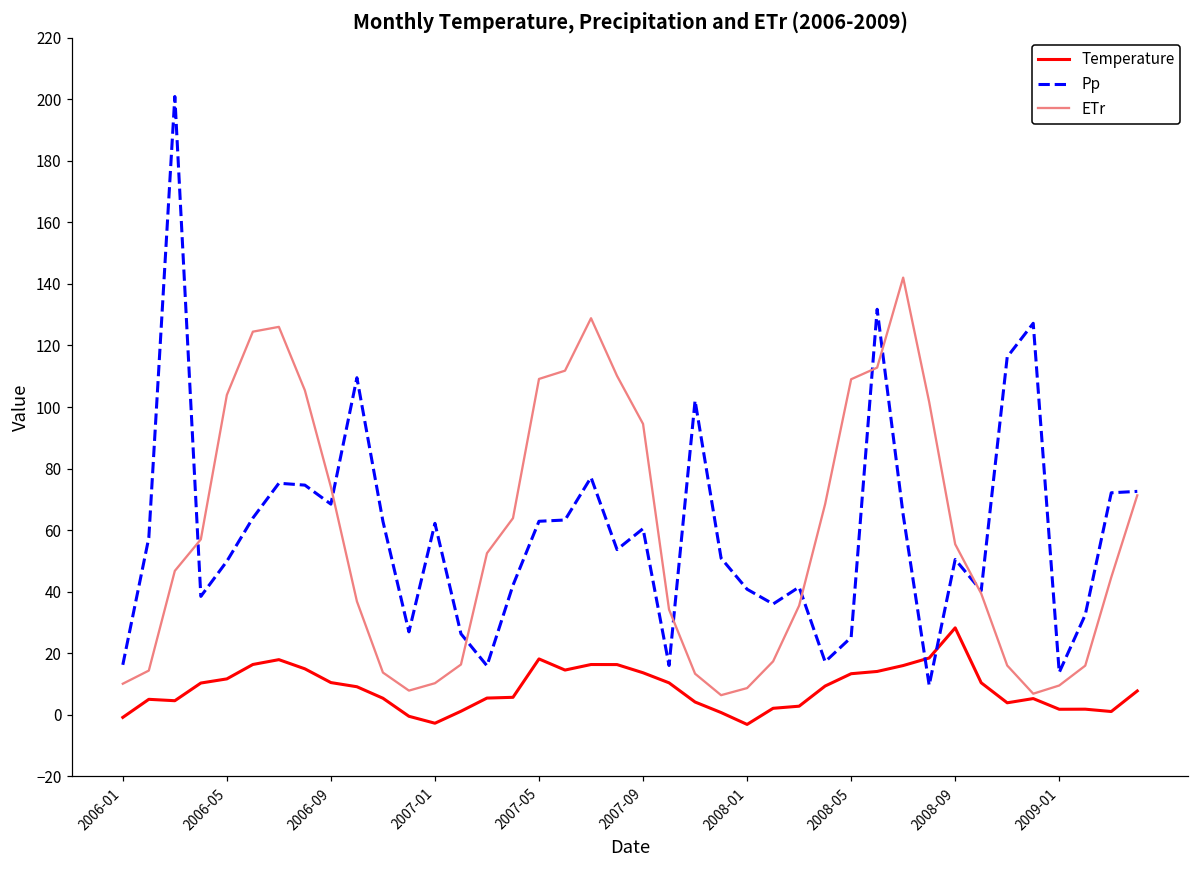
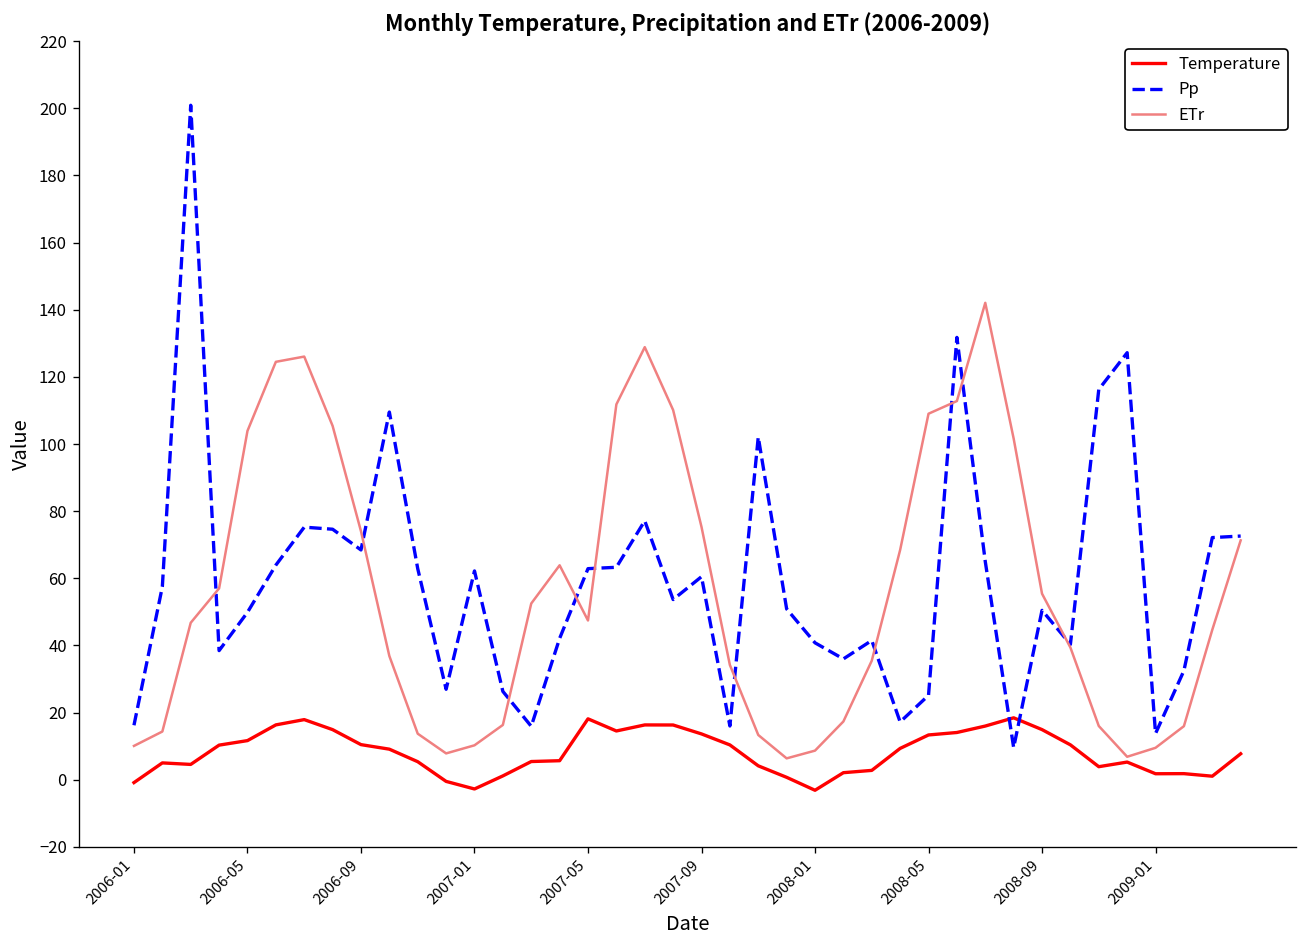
  {
    "Temperature": {
      "2006-01": -1,
      "2006-05": 12,
      "2006-09": 10,
      "2007-01": -3,
      "2007-05": 18,
      "2007-09": 14,
      "2008-01": -3,
      "2008-05": 13,
-     "2008-09": 28,
+     "2008-09": 15,
      "2009-01": 2
    },
    "Pp": {
      "2006-01": 16,
      "2006-05": 50,
      "2006-09": 68,
      "2007-01": 62,
      "2007-05": 63,
      "2007-09": 60,
      "2008-01": 41,
      "2008-05": 25,
      "2008-09": 50,
      "2009-01": 14
    },
    "ETr": {
      "2006-01": 10,
      "2006-05": 104,
      "2006-09": 74,
      "2007-01": 10,
-     "2007-05": 109,
-     "2007-09": 95,
+     "2007-05": 47,
+     "2007-09": 75,
      "2008-01": 9,
      "2008-05": 109,
      "2008-09": 55,
      "2009-01": 10
    }
  }
